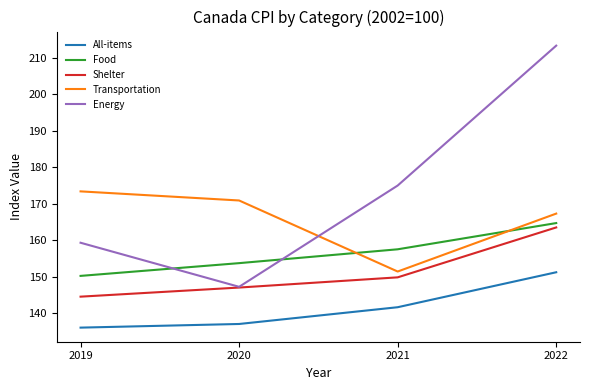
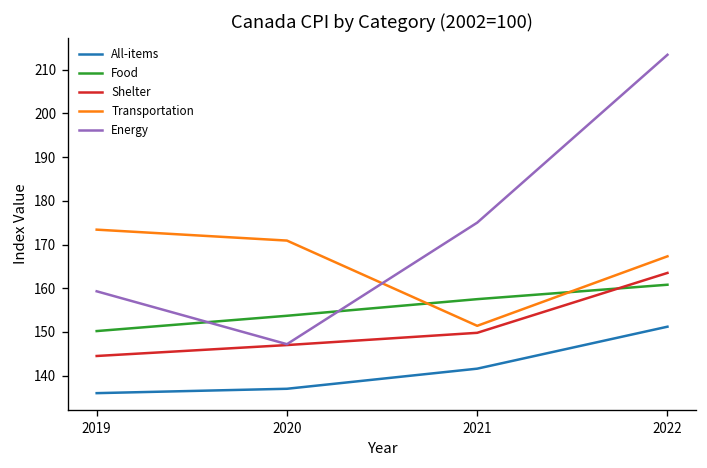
  {
    "All-items": {
      "2019": 136,
      "2020": 137,
      "2021": 142,
      "2022": 151
    },
    "Food": {
      "2019": 150,
      "2020": 154,
      "2021": 158,
-     "2022": 165
+     "2022": 161
    },
    "Shelter": {
      "2019": 145,
      "2021": 150,
      "2022": 164
    },
    "Transportation": {
      "2019": 173,
      "2020": 171,
      "2021": 151,
      "2022": 167
    },
    "Energy": {
      "2019": 159,
      "2021": 175,
      "2022": 213
    }
  }
